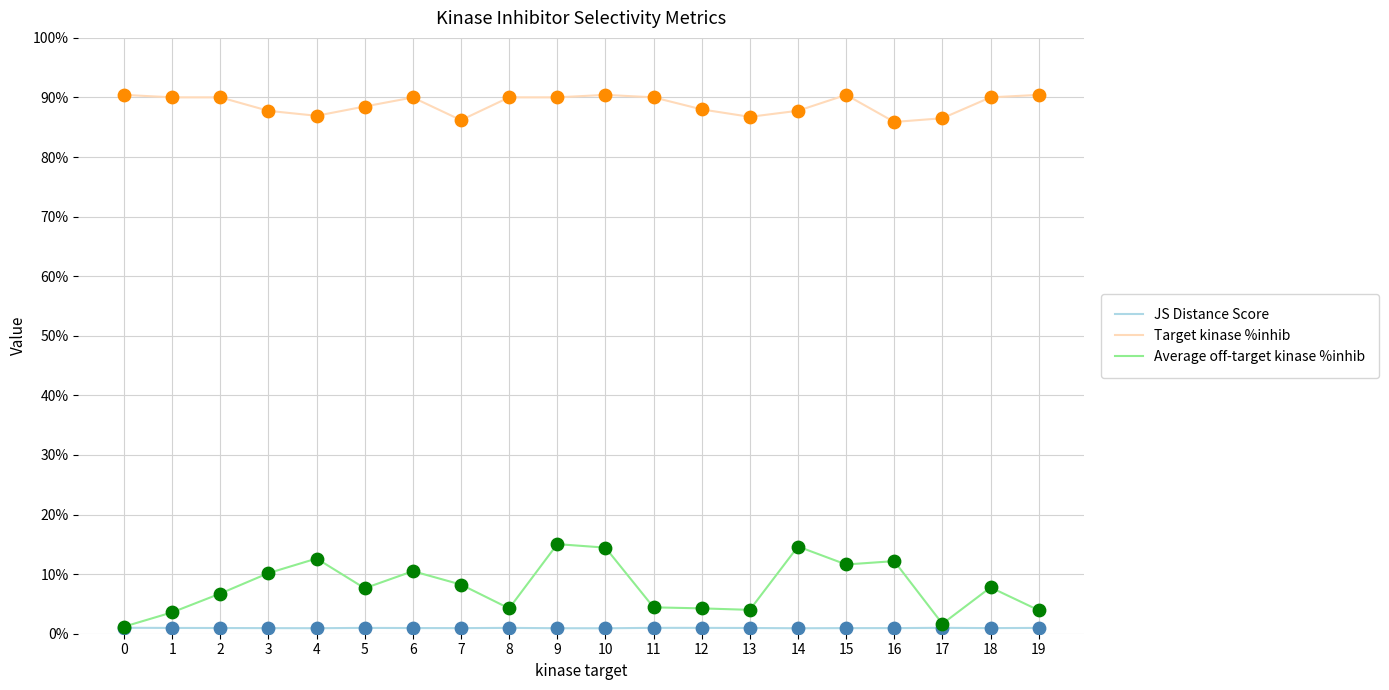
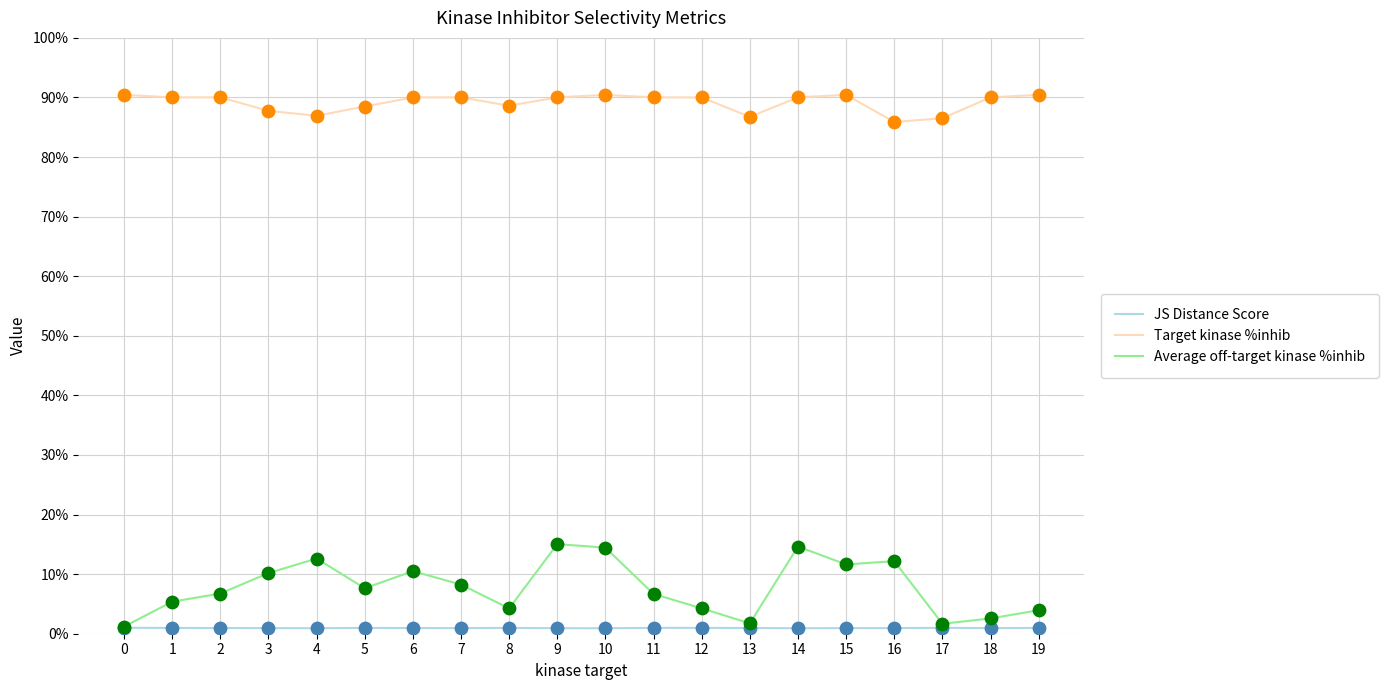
  {
    "JS Distance Score": {
      "1": "1%",
      "2": "1%",
      "3": "1%",
      "4": "1%",
      "5": "1%",
      "6": "1%",
      "7": "1%",
      "8": "1%",
      "9": "1%",
      "10": "1%",
      "11": "1%",
      "12": "1%",
      "13": "1%",
      "14": "1%",
      "15": "1%",
      "16": "1%",
      "17": "1%",
      "18": "1%",
      "19": "1%"
    },
    "Target kinase %inhib": {
      "0": "90%",
      "1": "90%",
      "2": "90%",
      "3": "88%",
      "4": "87%",
      "5": "88%",
      "6": "90%",
-     "7": "86%",
-     "8": "90%",
+     "7": "90%",
+     "8": "89%",
      "9": "90%",
      "10": "90%",
      "11": "90%",
-     "12": "88%",
+     "12": "90%",
      "13": "87%",
-     "14": "88%",
+     "14": "90%",
      "15": "90%",
      "16": "86%",
      "17": "87%",
      "18": "90%",
      "19": "90%"
    },
    "Average off-target kinase %inhib": {
-     "1": "4%",
+     "1": "5%",
      "2": "7%",
      "3": "10%",
      "4": "13%",
      "5": "8%",
      "6": "10%",
      "7": "8%",
      "8": "4%",
      "9": "15%",
      "10": "14%",
-     "11": "4%",
+     "11": "7%",
      "12": "4%",
-     "13": "4%",
+     "13": "2%",
      "14": "15%",
      "15": "12%",
      "16": "12%",
      "17": "2%",
-     "18": "8%",
+     "18": "3%",
      "19": "4%"
    }
  }
